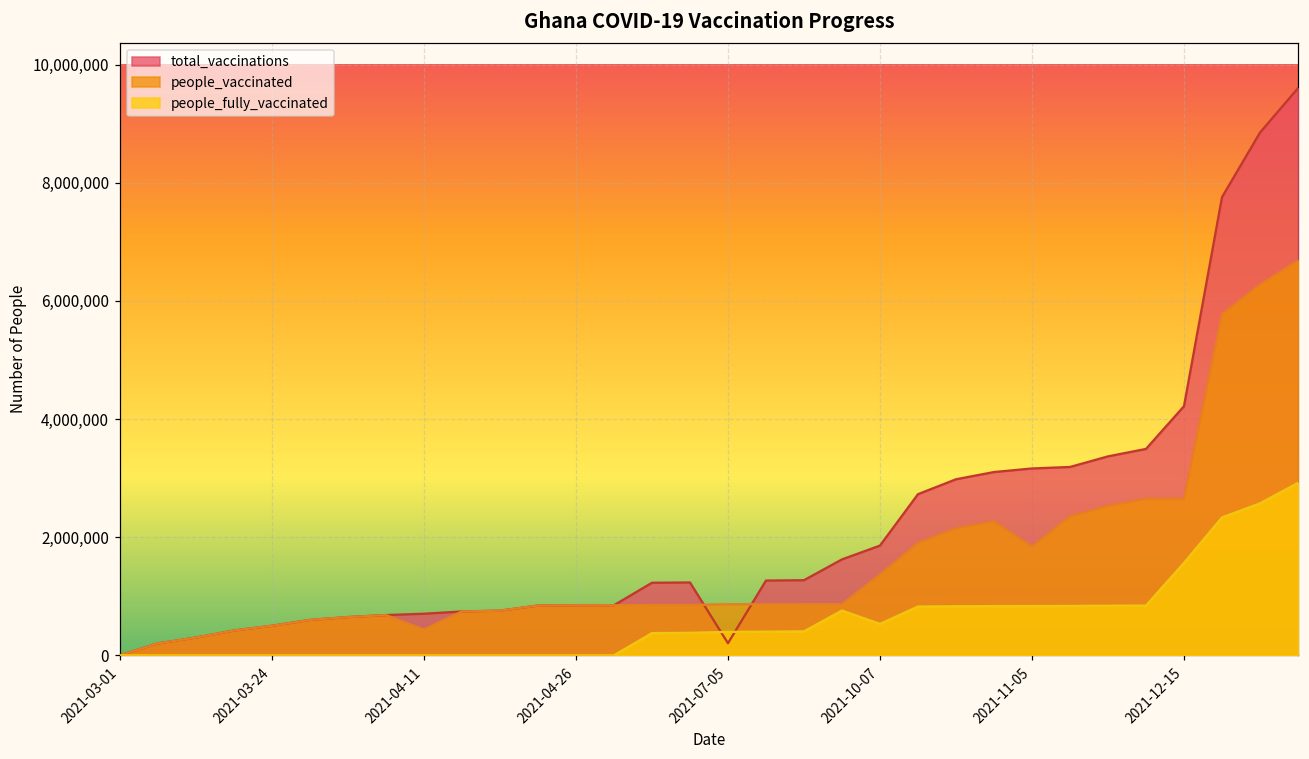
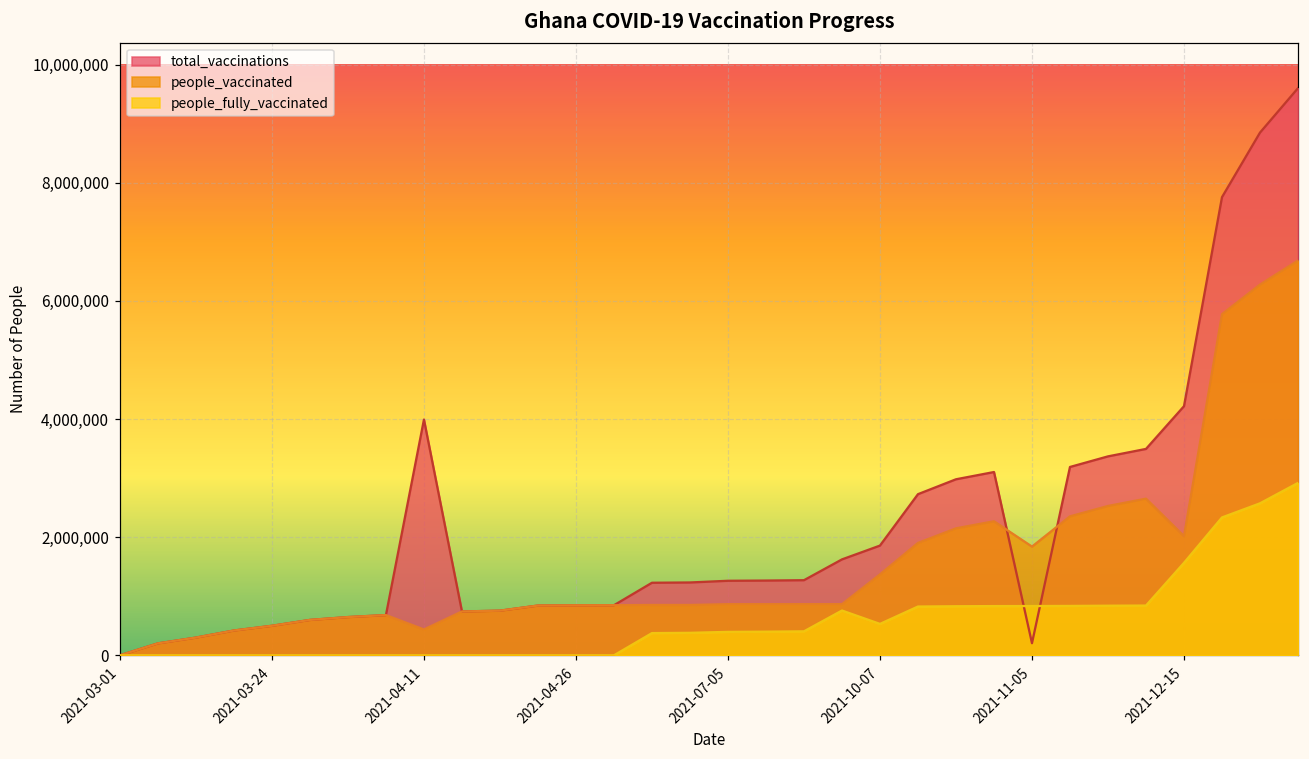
  {
    "total_vaccinations": {
-     "2021-04-11": "700,000",
-     "2021-07-05": "200,000",
+     "2021-04-11": "4,000,000",
+     "2021-07-05": "1,300,000",
      "2021-10-07": "1,900,000",
-     "2021-11-05": "3,200,000",
+     "2021-11-05": "200,000",
      "2021-12-15": "4,200,000"
    },
    "people_vaccinated": {
      "2021-04-11": "400,000",
      "2021-07-05": "900,000",
      "2021-10-07": "1,400,000",
      "2021-11-05": "1,800,000",
-     "2021-12-15": "2,700,000"
+     "2021-12-15": "2,000,000"
    },
    "people_fully_vaccinated": {
      "2021-03-24": "0",
      "2021-04-11": "0",
      "2021-04-26": "0",
      "2021-07-05": "400,000",
      "2021-10-07": "500,000",
      "2021-11-05": "800,000",
      "2021-12-15": "1,600,000"
    }
  }
